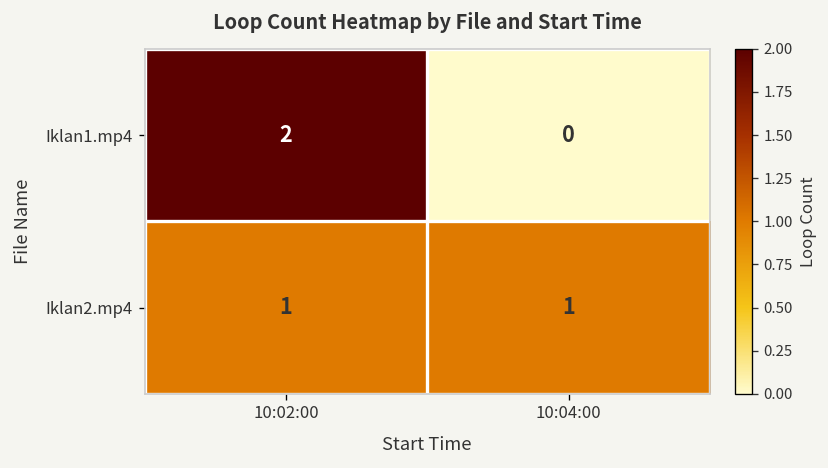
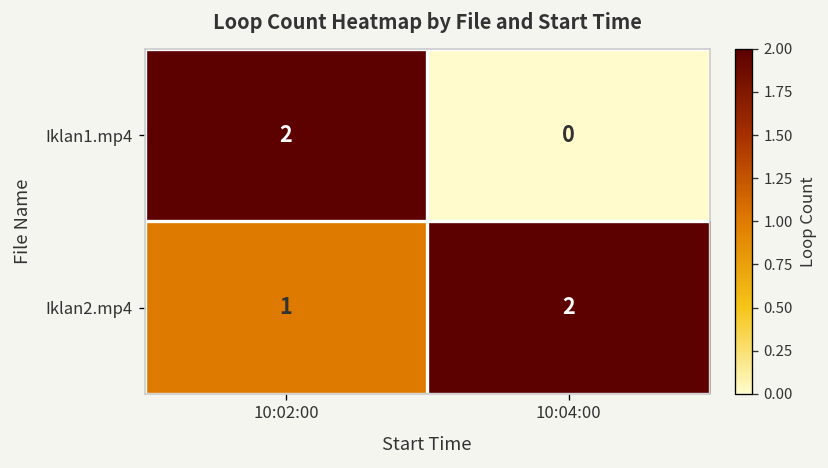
  {
    "Iklan1.mp4": {
      "10:02:00": 2,
      "10:04:00": 0
    },
    "Iklan2.mp4": {
      "10:02:00": 1,
-     "10:04:00": 1
+     "10:04:00": 2
    }
  }
